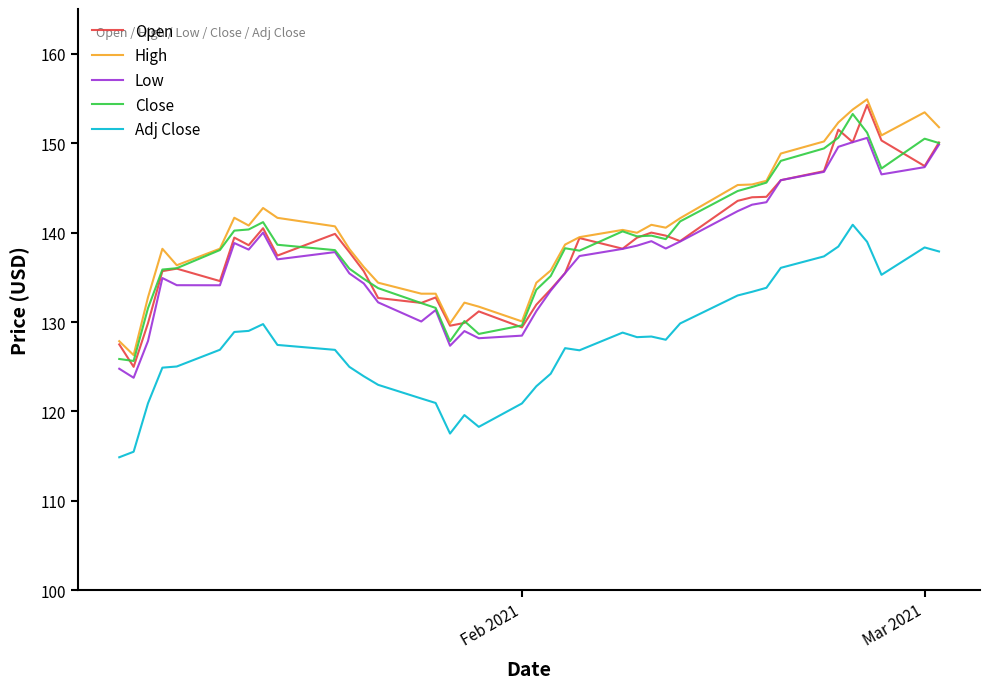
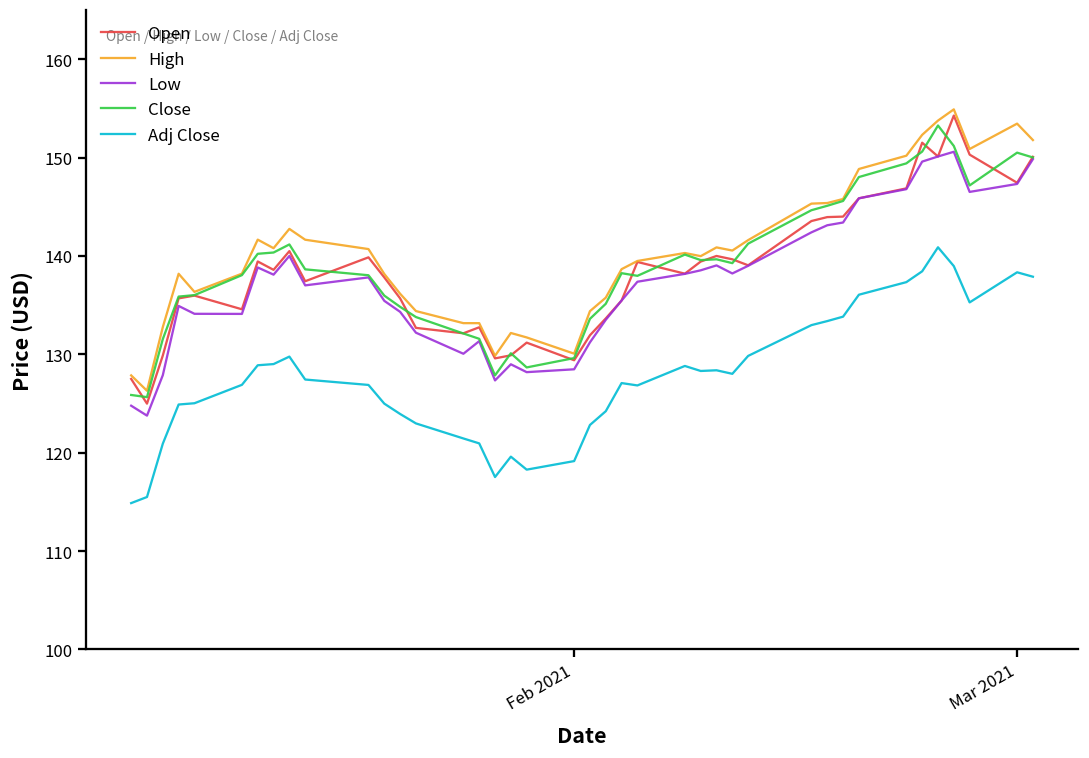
  {
    "High": {
      "Feb 2021": 130,
      "Mar 2021": 153
    },
    "Low": {
      "Feb 2021": 128
    },
    "Close": {
      "Mar 2021": 151
    },
    "Adj Close": {
-     "Feb 2021": 121,
+     "Feb 2021": 119,
      "Mar 2021": 138
    }
  }
